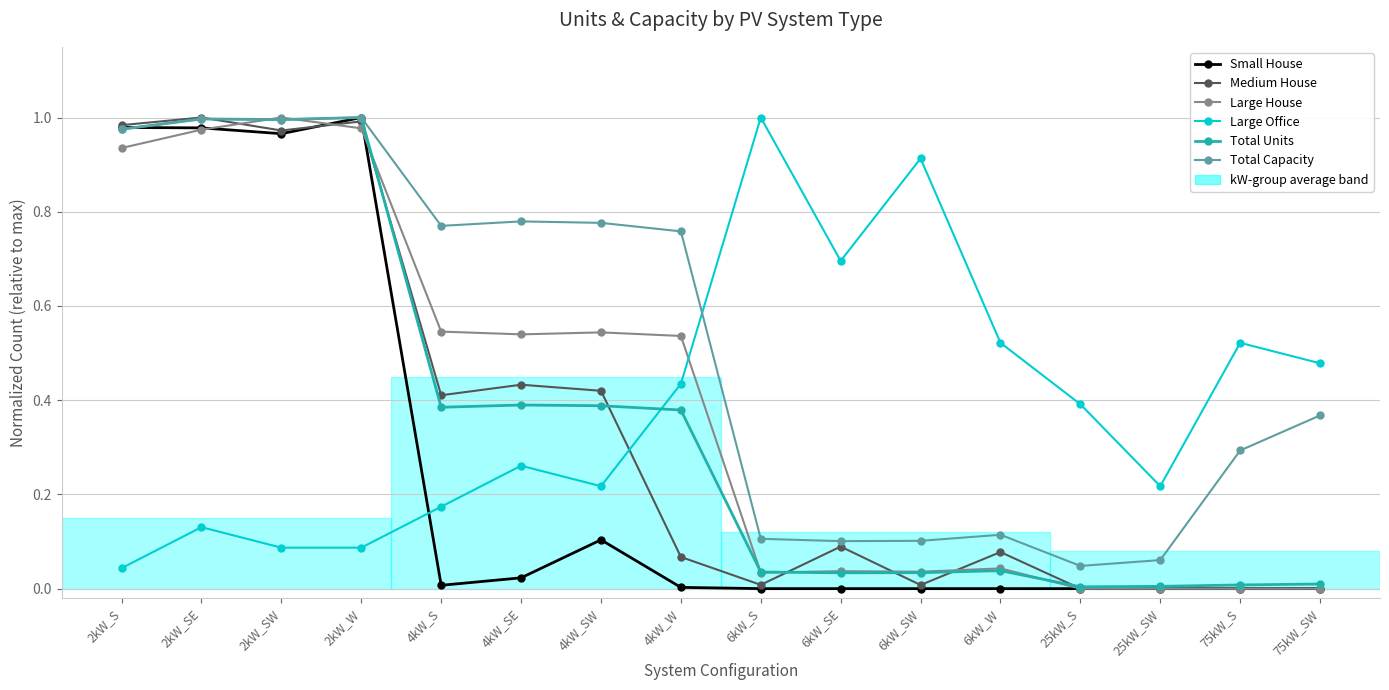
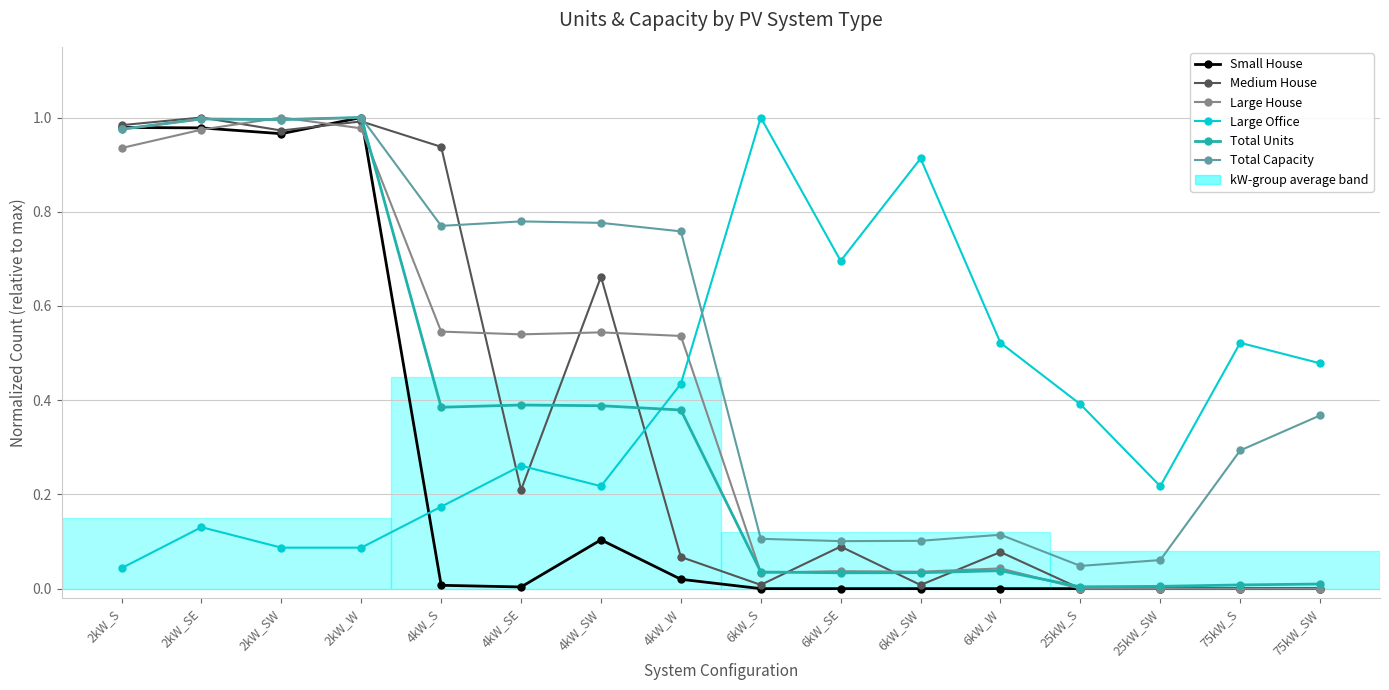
  {
    "Small House": {
      "2kW_SW": 0.97,
      "4kW_S": 0.01,
-     "4kW_SE": 0.02,
+     "4kW_SE": 0.00,
      "4kW_SW": 0.10,
-     "4kW_W": 0.00,
+     "4kW_W": 0.02,
      "6kW_S": 0.00,
      "6kW_SE": 0.00,
      "6kW_SW": 0.00,
      "6kW_W": 0.00
    },
    "Medium House": {
      "2kW_SW": 0.97,
      "2kW_W": 0.99,
-     "4kW_S": 0.41,
-     "4kW_SE": 0.43,
-     "4kW_SW": 0.42,
+     "4kW_S": 0.94,
+     "4kW_SE": 0.21,
+     "4kW_SW": 0.66,
      "4kW_W": 0.07,
      "6kW_S": 0.01,
      "6kW_SE": 0.09,
      "6kW_SW": 0.01,
      "6kW_W": 0.08
    }
  }
